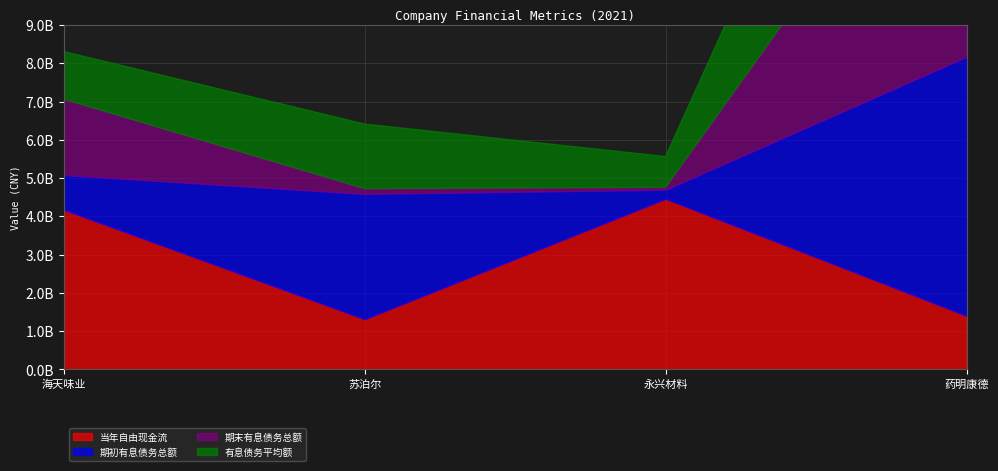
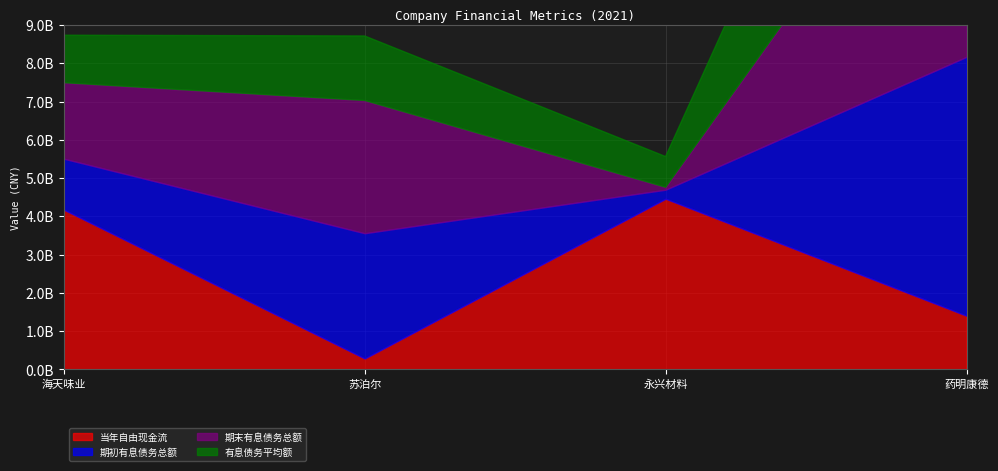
  {
    "当年自由现金流": {
      "海天味业": 4200000000,
-     "苏泊尔": 1300000000,
+     "苏泊尔": 300000000,
      "永兴材料": 4500000000,
      "药明康德": 1400000000
    },
    "期初有息债务总额": {
-     "海天味业": 900000000,
+     "海天味业": 1300000000,
      "苏泊尔": 3300000000,
      "药明康德": 6800000000
    },
    "期末有息债务总额": {
      "海天味业": 2000000000,
-     "苏泊尔": 100000000
+     "苏泊尔": 3500000000
    },
    "有息债务平均额": {
      "海天味业": 1200000000,
      "苏泊尔": 1700000000,
      "永兴材料": 800000000
    }
  }
